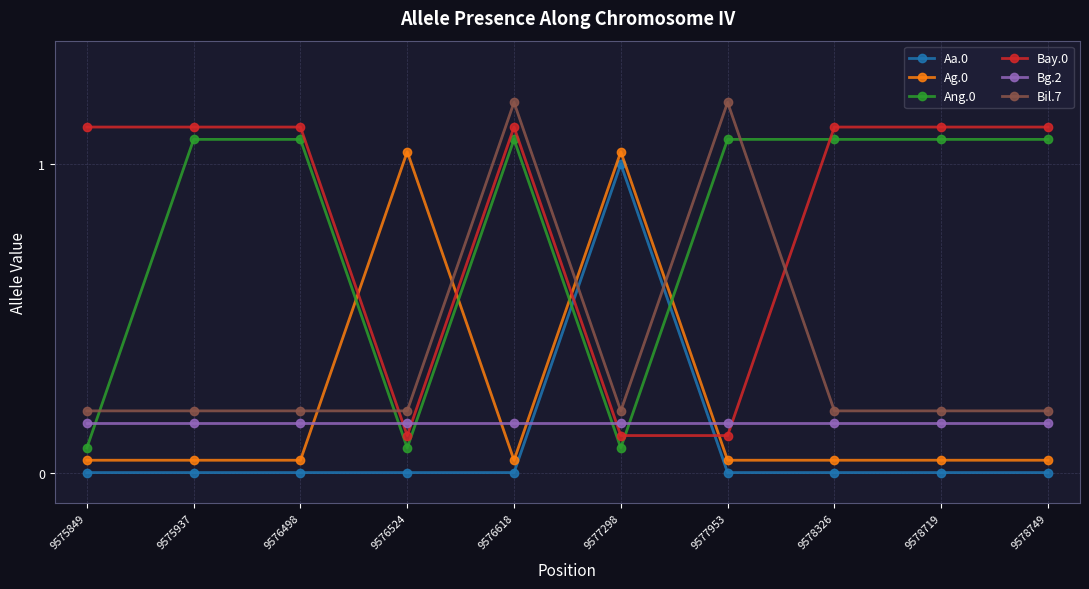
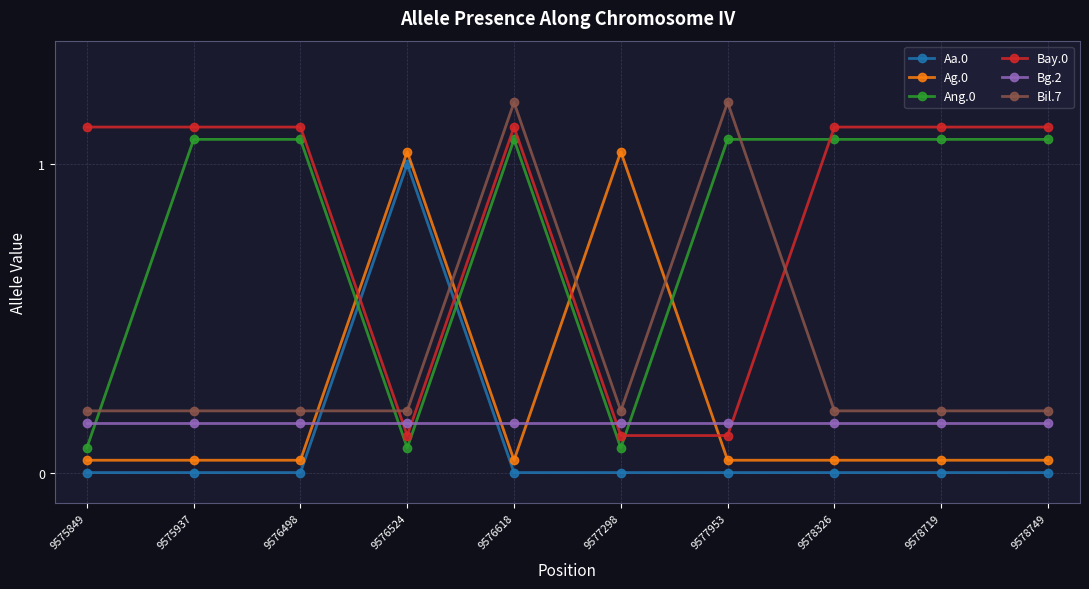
  {
    "Aa.0": {
      "9575849": 0,
      "9575937": 0,
      "9576498": 0,
-     "9576524": 0,
+     "9576524": 1,
      "9576618": 0,
-     "9577298": 1,
+     "9577298": 0,
      "9577953": 0,
      "9578326": 0,
      "9578719": 0,
      "9578749": 0
    },
    "Ag.0": {
      "9575849": 0.04,
      "9575937": 0.04,
      "9576498": 0.04,
      "9576524": 1.04,
      "9576618": 0.04,
      "9577298": 1.04,
      "9577953": 0.04,
      "9578326": 0.04,
      "9578719": 0.04,
      "9578749": 0.04
    },
    "Ang.0": {
      "9575849": 0.08,
      "9575937": 1.08,
      "9576498": 1.08,
      "9576524": 0.08,
      "9576618": 1.08,
      "9577298": 0.08,
      "9577953": 1.08,
      "9578326": 1.08,
      "9578719": 1.08,
      "9578749": 1.08
    },
    "Bay.0": {
      "9575849": 1.12,
      "9575937": 1.12,
      "9576498": 1.12,
      "9576524": 0.12,
      "9576618": 1.12,
      "9577298": 0.12,
      "9577953": 0.12,
      "9578326": 1.12,
      "9578719": 1.12,
      "9578749": 1.12
    },
    "Bg.2": {
      "9575849": 0.16,
      "9575937": 0.16,
      "9576498": 0.16,
      "9576524": 0.16,
      "9576618": 0.16,
      "9577298": 0.16,
      "9577953": 0.16,
      "9578326": 0.16,
      "9578719": 0.16,
      "9578749": 0.16
    },
    "Bil.7": {
      "9575849": 0.20,
      "9575937": 0.20,
      "9576498": 0.20,
      "9576524": 0.20,
      "9576618": 1.20,
      "9577298": 0.20,
      "9577953": 1.20,
      "9578326": 0.20,
      "9578719": 0.20,
      "9578749": 0.20
    }
  }
